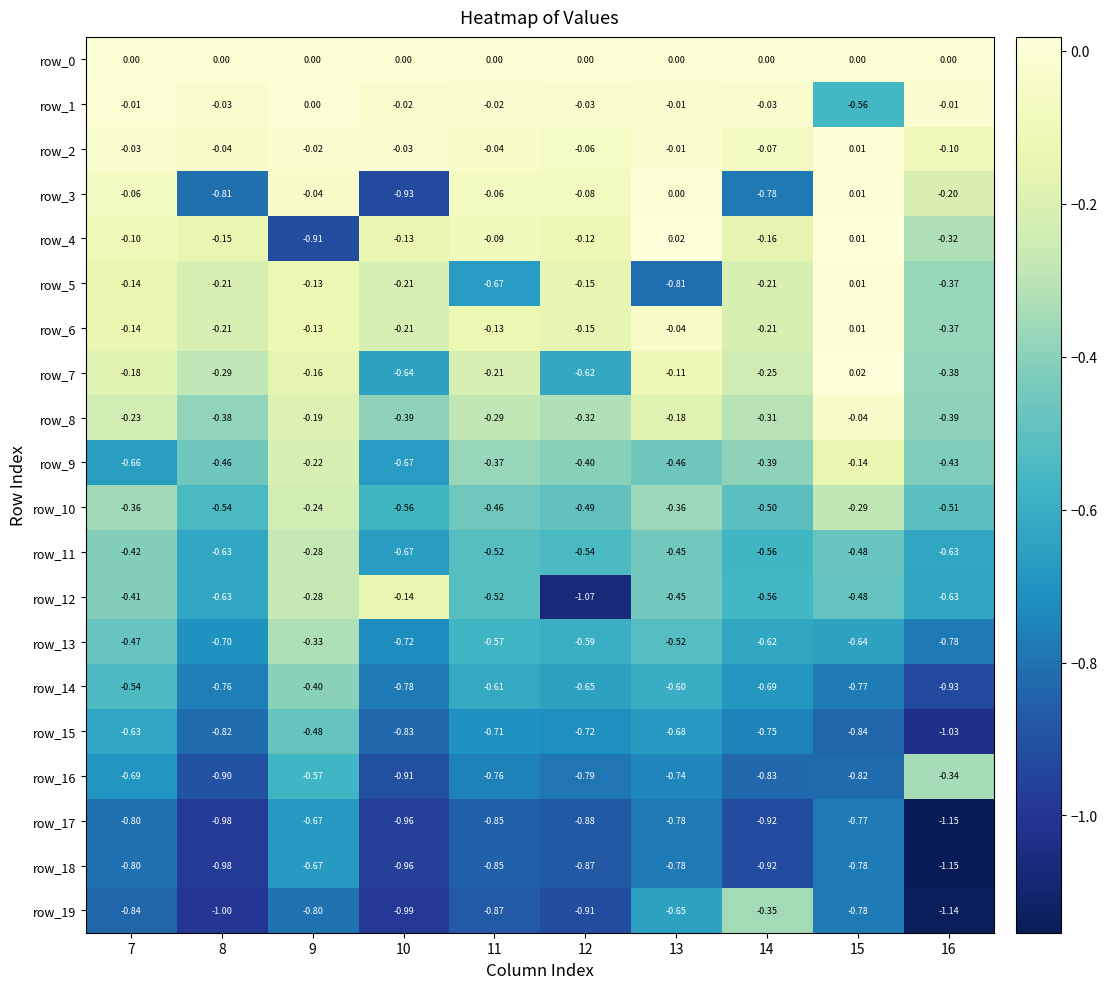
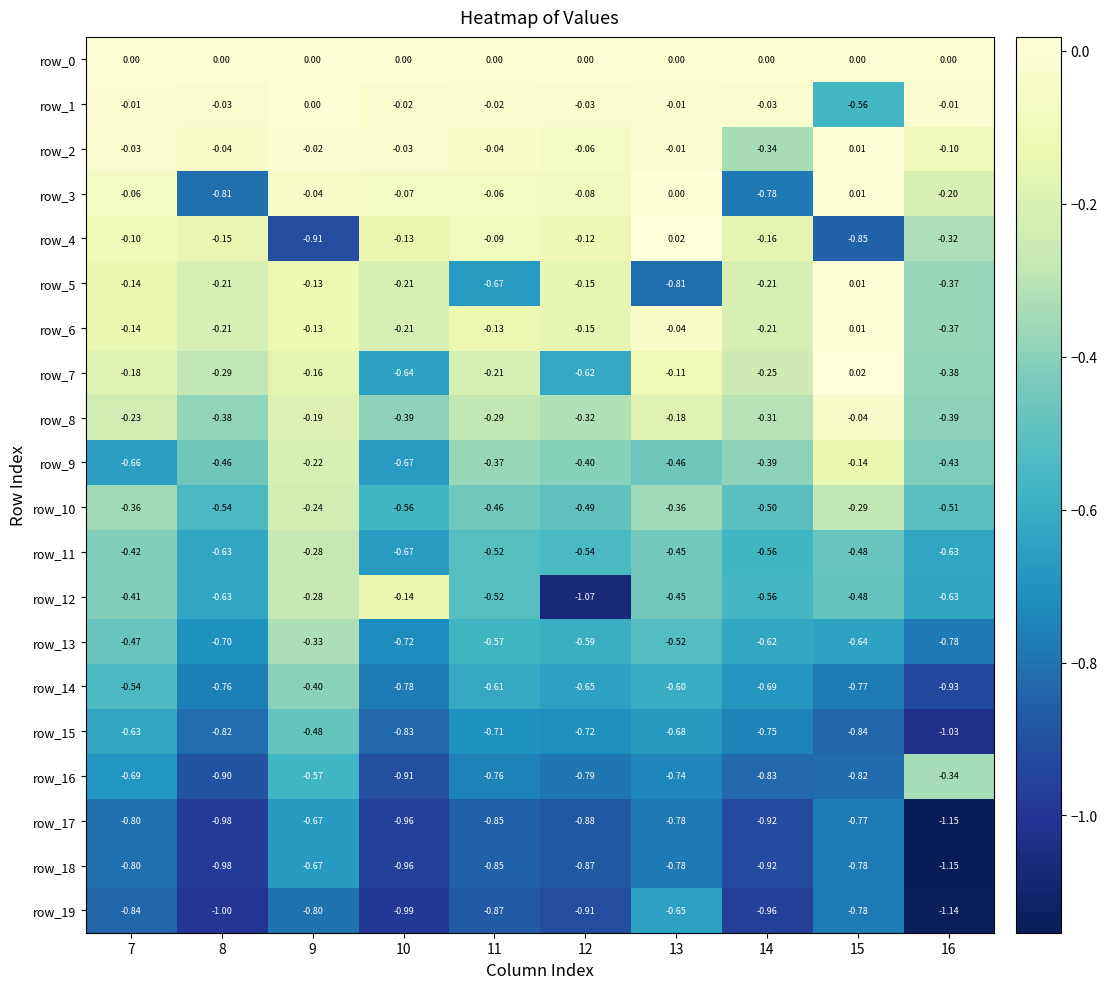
  {
    "row_0": {
      "7": 0.00,
      "8": 0.00,
      "9": 0.00,
      "10": 0.00,
      "11": 0.00,
      "12": 0.00,
      "13": 0.00,
      "14": 0.00,
      "15": 0.00,
      "16": 0.00
    },
    "row_1": {
      "7": -0.01,
      "8": -0.03,
      "9": 0.00,
      "10": -0.02,
      "11": -0.02,
      "12": -0.03,
      "13": -0.01,
      "14": -0.03,
      "15": -0.56,
      "16": -0.01
    },
    "row_2": {
      "7": -0.03,
      "8": -0.04,
      "9": -0.02,
      "10": -0.03,
      "11": -0.04,
      "12": -0.06,
      "13": -0.01,
-     "14": -0.07,
+     "14": -0.34,
      "15": 0.01,
      "16": -0.10
    },
    "row_3": {
      "7": -0.06,
      "8": -0.81,
      "9": -0.04,
-     "10": -0.93,
+     "10": -0.07,
      "11": -0.06,
      "12": -0.08,
      "13": 0.00,
      "14": -0.78,
      "15": 0.01,
      "16": -0.20
    },
    "row_4": {
      "7": -0.10,
      "8": -0.15,
      "9": -0.91,
      "10": -0.13,
      "11": -0.09,
      "12": -0.12,
      "13": 0.02,
      "14": -0.16,
-     "15": 0.01,
+     "15": -0.85,
      "16": -0.32
    },
    "row_5": {
      "7": -0.14,
      "8": -0.21,
      "9": -0.13,
      "10": -0.21,
      "11": -0.67,
      "12": -0.15,
      "13": -0.81,
      "14": -0.21,
      "15": 0.01,
      "16": -0.37
    },
    "row_6": {
      "7": -0.14,
      "8": -0.21,
      "9": -0.13,
      "10": -0.21,
      "11": -0.13,
      "12": -0.15,
      "13": -0.04,
      "14": -0.21,
      "15": 0.01,
      "16": -0.37
    },
    "row_7": {
      "7": -0.18,
      "8": -0.29,
      "9": -0.16,
      "10": -0.64,
      "11": -0.21,
      "12": -0.62,
      "13": -0.11,
      "14": -0.25,
      "15": 0.02,
      "16": -0.38
    },
    "row_8": {
      "7": -0.23,
      "8": -0.38,
      "9": -0.19,
      "10": -0.39,
      "11": -0.29,
      "12": -0.32,
      "13": -0.18,
      "14": -0.31,
      "15": -0.04,
      "16": -0.39
    },
    "row_9": {
      "7": -0.66,
      "8": -0.46,
      "9": -0.22,
      "10": -0.67,
      "11": -0.37,
      "12": -0.40,
      "13": -0.46,
      "14": -0.39,
      "15": -0.14,
      "16": -0.43
    },
    "row_10": {
      "7": -0.36,
      "8": -0.54,
      "9": -0.24,
      "10": -0.56,
      "11": -0.46,
      "12": -0.49,
      "13": -0.36,
      "14": -0.50,
      "15": -0.29,
      "16": -0.51
    },
    "row_11": {
      "7": -0.42,
      "8": -0.63,
      "9": -0.28,
      "10": -0.67,
      "11": -0.52,
      "12": -0.54,
      "13": -0.45,
      "14": -0.56,
      "15": -0.48,
      "16": -0.63
    },
    "row_12": {
      "7": -0.41,
      "8": -0.63,
      "9": -0.28,
      "10": -0.14,
      "11": -0.52,
      "12": -1.07,
      "13": -0.45,
      "14": -0.56,
      "15": -0.48,
      "16": -0.63
    },
    "row_13": {
      "7": -0.47,
      "8": -0.70,
      "9": -0.33,
      "10": -0.72,
      "11": -0.57,
      "12": -0.59,
      "13": -0.52,
      "14": -0.62,
      "15": -0.64,
      "16": -0.78
    },
    "row_14": {
      "7": -0.54,
      "8": -0.76,
      "9": -0.40,
      "10": -0.78,
      "11": -0.61,
      "12": -0.65,
      "13": -0.60,
      "14": -0.69,
      "15": -0.77,
      "16": -0.93
    },
    "row_15": {
      "7": -0.63,
      "8": -0.82,
      "9": -0.48,
      "10": -0.83,
      "11": -0.71,
      "12": -0.72,
      "13": -0.68,
      "14": -0.75,
      "15": -0.84,
      "16": -1.03
    },
    "row_16": {
      "7": -0.69,
      "8": -0.90,
      "9": -0.57,
      "10": -0.91,
      "11": -0.76,
      "12": -0.79,
      "13": -0.74,
      "14": -0.83,
      "15": -0.82,
      "16": -0.34
    },
    "row_17": {
      "7": -0.80,
      "8": -0.98,
      "9": -0.67,
      "10": -0.96,
      "11": -0.85,
      "12": -0.88,
      "13": -0.78,
      "14": -0.92,
      "15": -0.77,
      "16": -1.15
    },
    "row_18": {
      "7": -0.80,
      "8": -0.98,
      "9": -0.67,
      "10": -0.96,
      "11": -0.85,
      "12": -0.87,
      "13": -0.78,
      "14": -0.92,
      "15": -0.78,
      "16": -1.15
    },
    "row_19": {
      "7": -0.84,
      "8": -1.00,
      "9": -0.80,
      "10": -0.99,
      "11": -0.87,
      "12": -0.91,
      "13": -0.65,
-     "14": -0.35,
+     "14": -0.96,
      "15": -0.78,
      "16": -1.14
    }
  }
